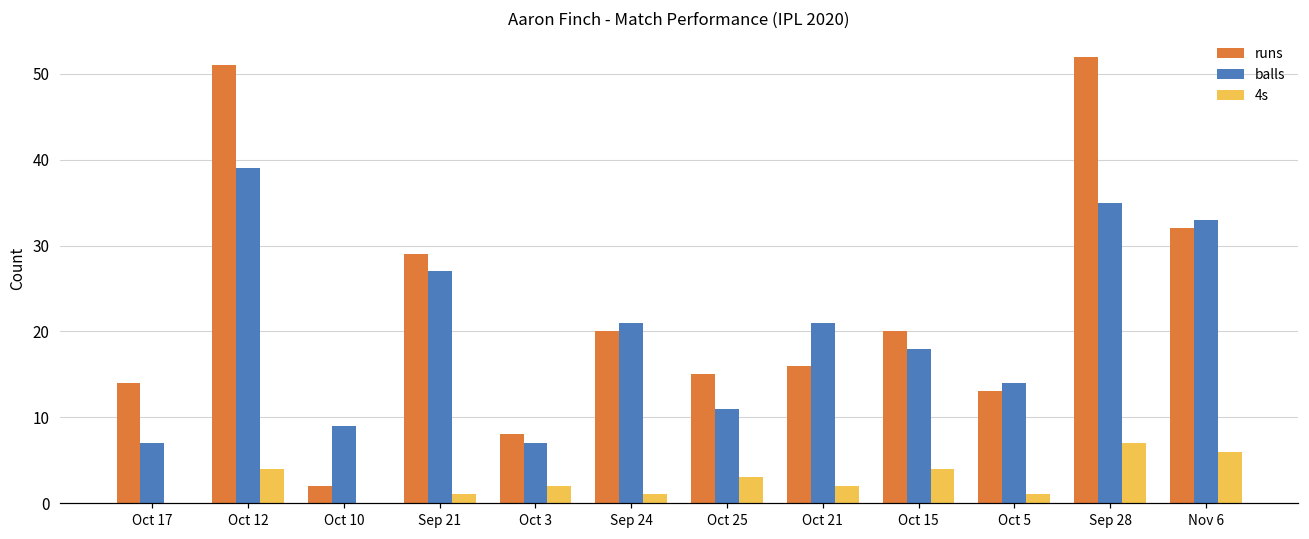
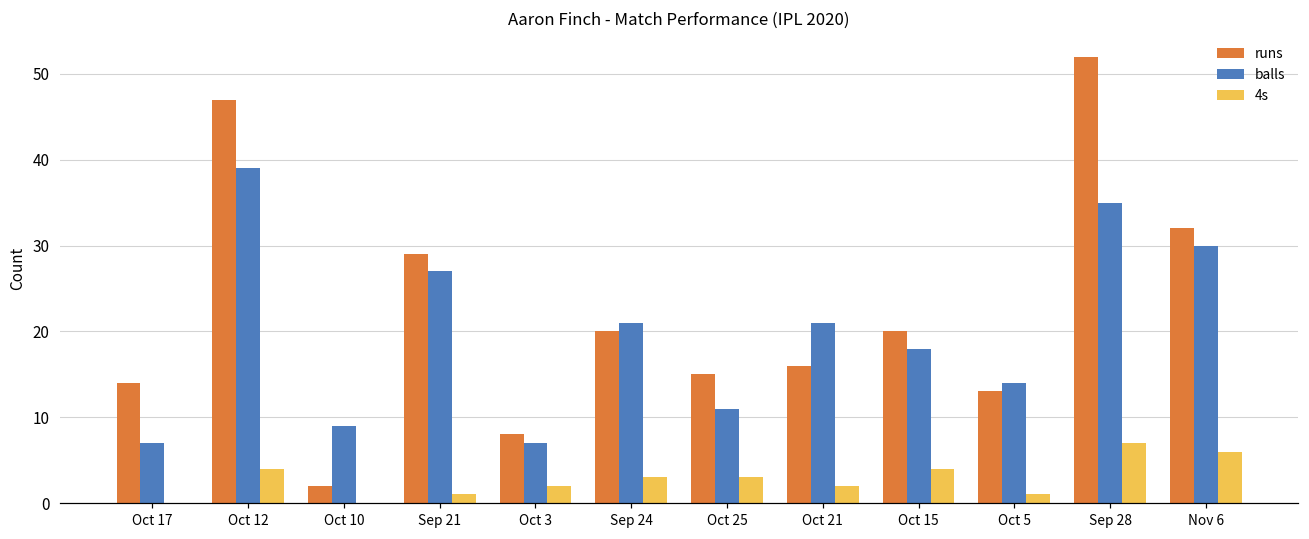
  {
    "runs": {
      "Oct 17": 14,
-     "Oct 12": 51,
+     "Oct 12": 47,
      "Oct 10": 2,
      "Sep 21": 29,
      "Oct 3": 8,
      "Sep 24": 20,
      "Oct 25": 15,
      "Oct 21": 16,
      "Oct 15": 20,
      "Oct 5": 13,
      "Sep 28": 52,
      "Nov 6": 32
    },
    "balls": {
      "Oct 17": 7,
      "Oct 12": 39,
      "Oct 10": 9,
      "Sep 21": 27,
      "Oct 3": 7,
      "Sep 24": 21,
      "Oct 25": 11,
      "Oct 21": 21,
      "Oct 15": 18,
      "Oct 5": 14,
      "Sep 28": 35,
-     "Nov 6": 33
+     "Nov 6": 30
    },
    "4s": {
      "Oct 17": 0,
      "Oct 12": 4,
      "Oct 10": 0,
      "Sep 21": 1,
      "Oct 3": 2,
-     "Sep 24": 1,
+     "Sep 24": 3,
      "Oct 25": 3,
      "Oct 21": 2,
      "Oct 15": 4,
      "Oct 5": 1,
      "Sep 28": 7,
      "Nov 6": 6
    }
  }
